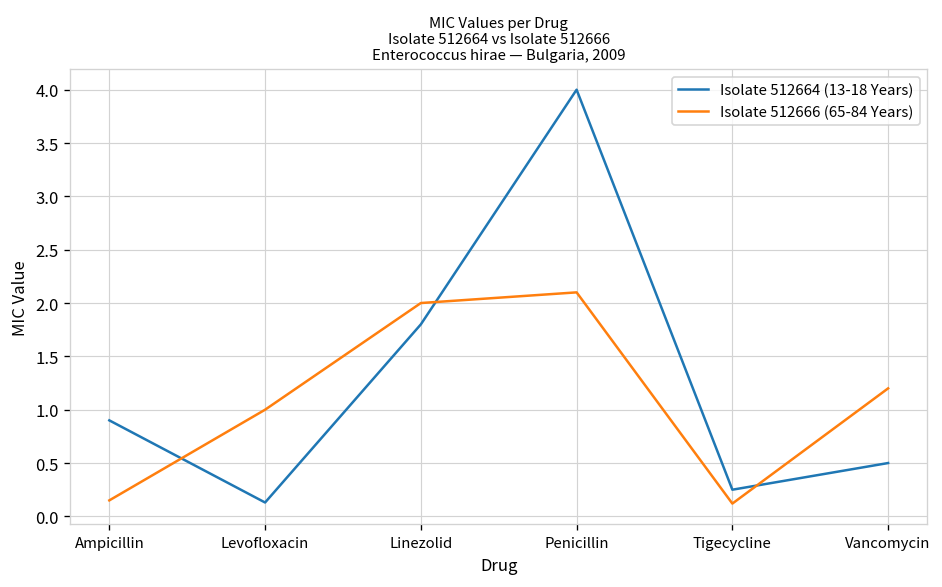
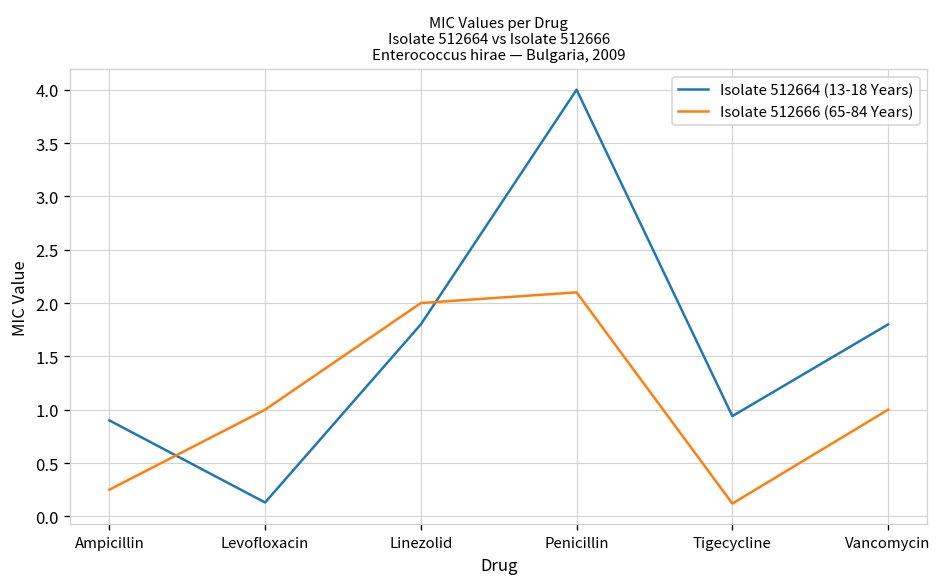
  {
    "Isolate 512664 (13-18 Years)": {
      "Ampicillin": 0.9,
      "Levofloxacin": 0.1,
      "Linezolid": 1.8,
      "Penicillin": 4.0,
-     "Tigecycline": 0.3,
-     "Vancomycin": 0.5
+     "Tigecycline": 0.9,
+     "Vancomycin": 1.8
    },
    "Isolate 512666 (65-84 Years)": {
-     "Ampicillin": 0.2,
+     "Ampicillin": 0.3,
      "Levofloxacin": 1.0,
      "Linezolid": 2.0,
      "Penicillin": 2.1,
      "Tigecycline": 0.1,
-     "Vancomycin": 1.2
+     "Vancomycin": 1.0
    }
  }
